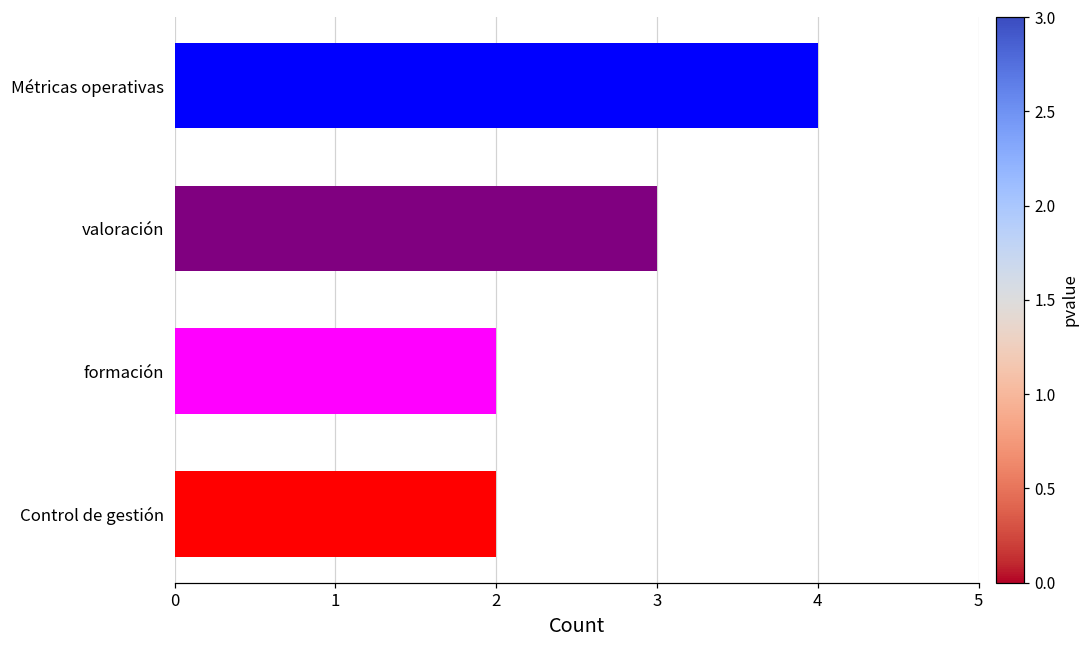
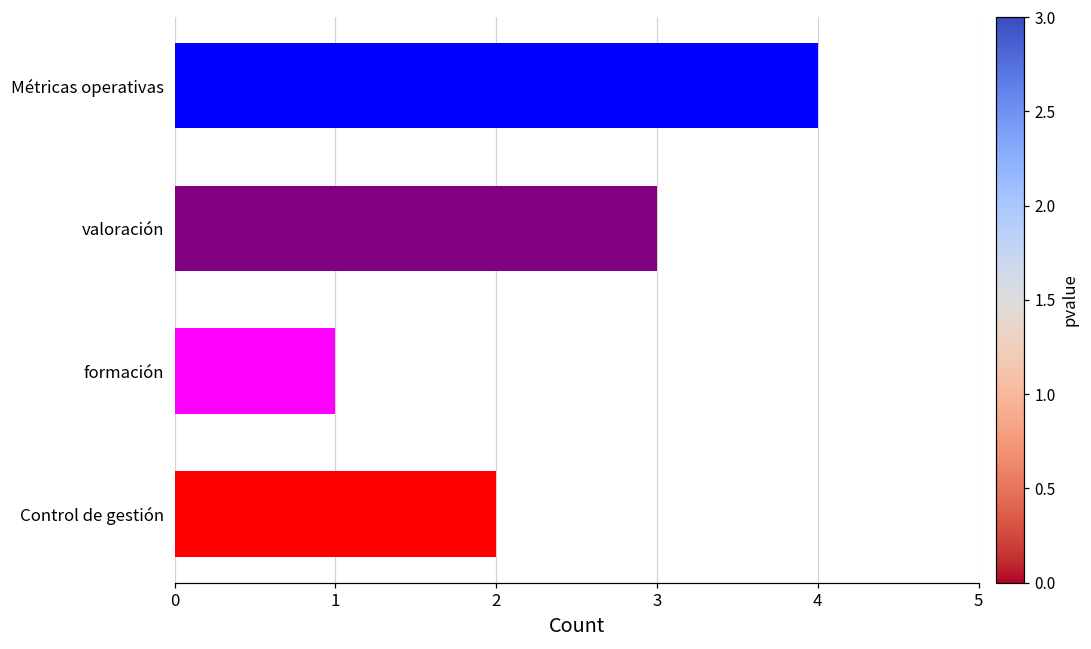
  {
    "Métricas operativas": 4,
    "valoración": 3,
-   "formación": 2,
+   "formación": 1,
    "Control de gestión": 2
  }
